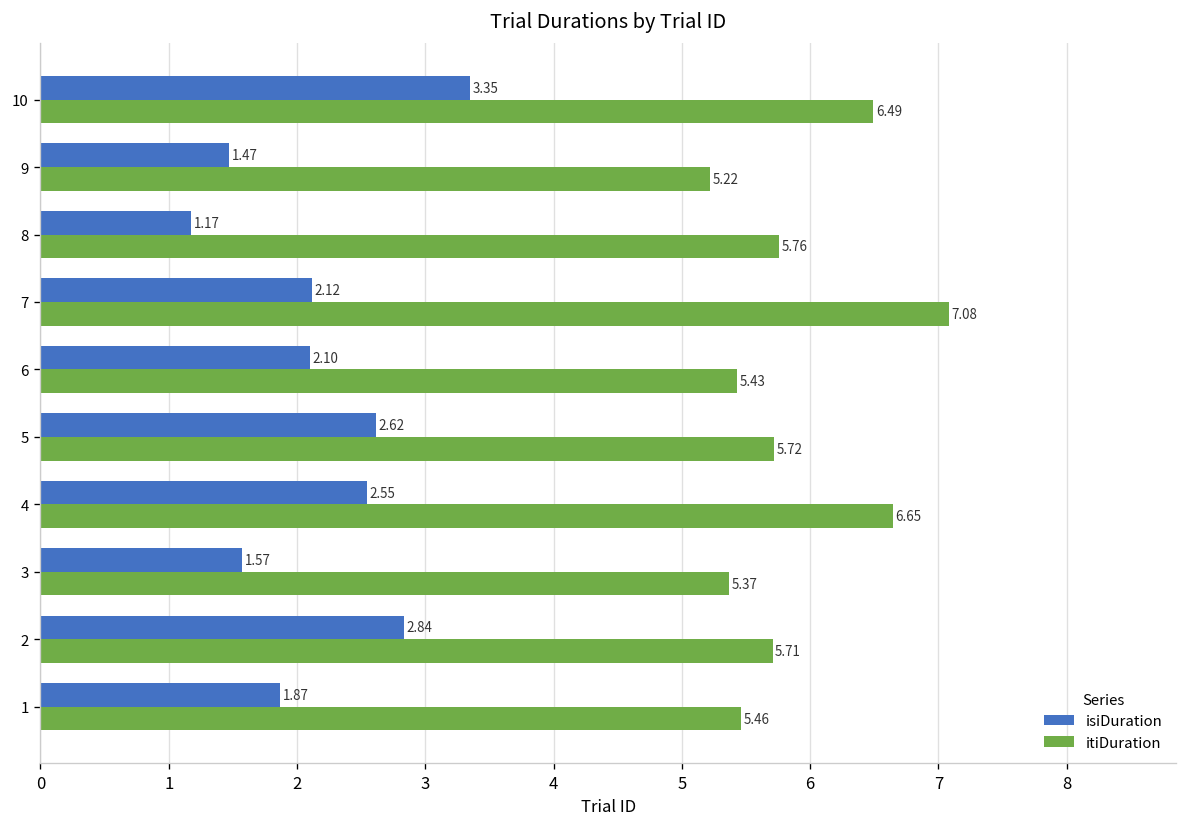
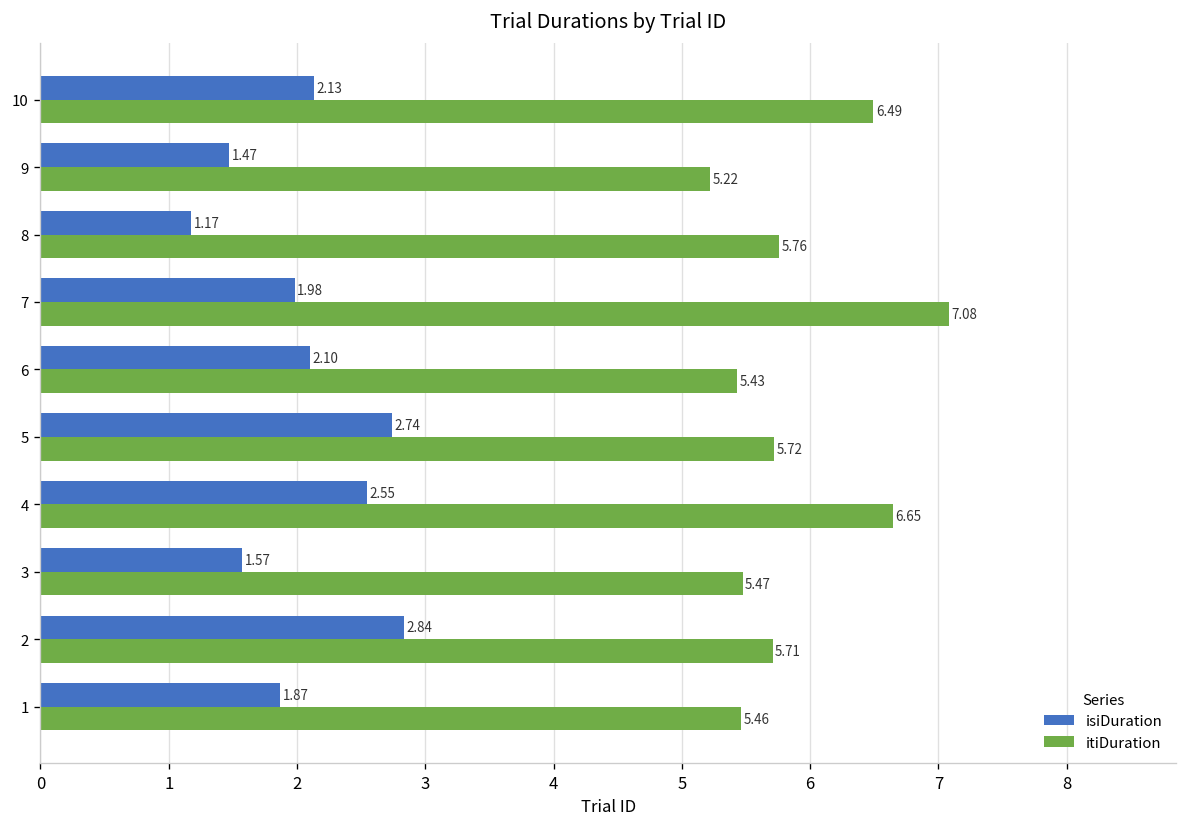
  {
    "isiDuration": {
-     "10": 3.35,
+     "10": 2.13,
      "9": 1.47,
      "8": 1.17,
-     "7": 2.12,
+     "7": 1.98,
      "6": 2.10,
-     "5": 2.62,
+     "5": 2.74,
      "4": 2.55,
      "3": 1.57,
      "2": 2.84,
      "1": 1.87
    },
    "itiDuration": {
      "10": 6.49,
      "9": 5.22,
      "8": 5.76,
      "7": 7.08,
      "6": 5.43,
      "5": 5.72,
      "4": 6.65,
-     "3": 5.37,
+     "3": 5.47,
      "2": 5.71,
      "1": 5.46
    }
  }
